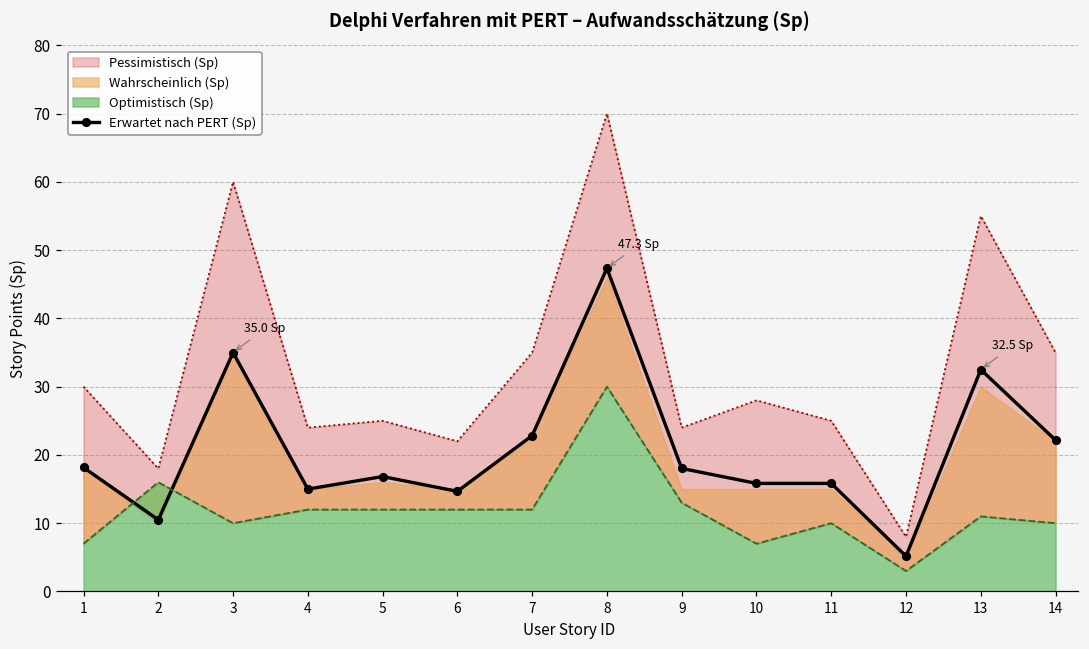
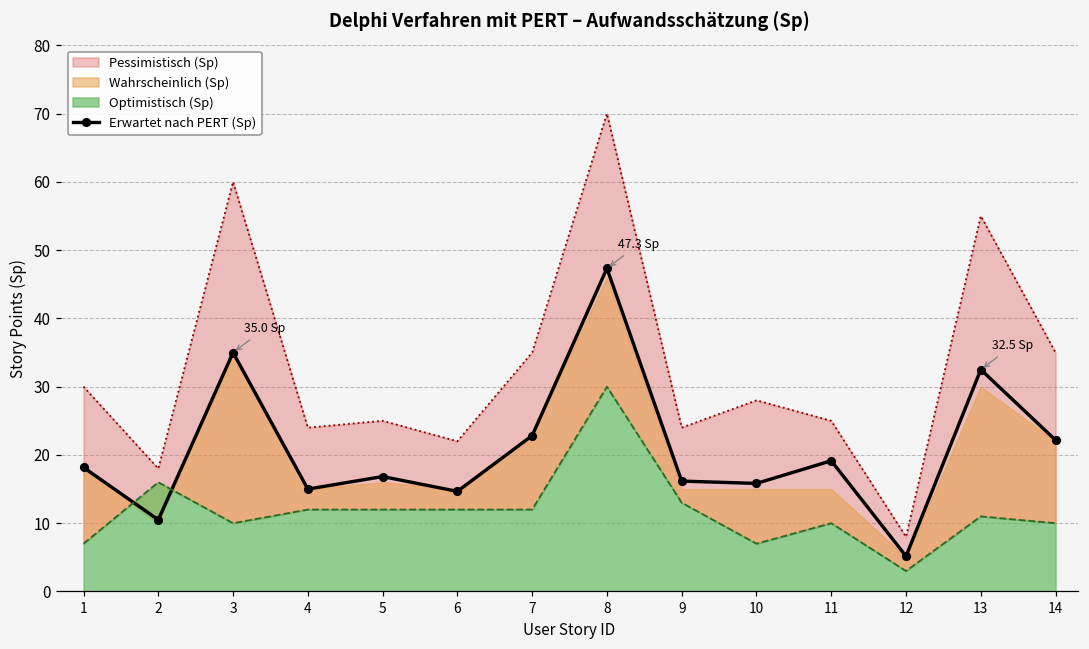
  {
    "Erwartet nach PERT (Sp)": {
      "2": 11,
      "5": 17,
-     "9": 18,
+     "9": 16,
      "10": 16,
-     "11": 16
+     "11": 19
    },
    "Optimistisch (Sp)": {
      "1": 7,
      "3": 10,
      "4": 12,
      "5": 12,
      "6": 12,
      "7": 12,
      "8": 30,
      "9": 13,
      "10": 7,
      "11": 10,
      "12": 3,
      "13": 11,
      "14": 10
    }
  }
